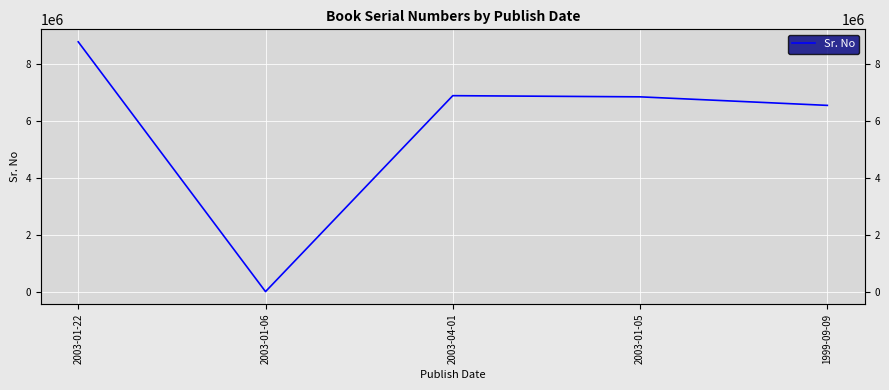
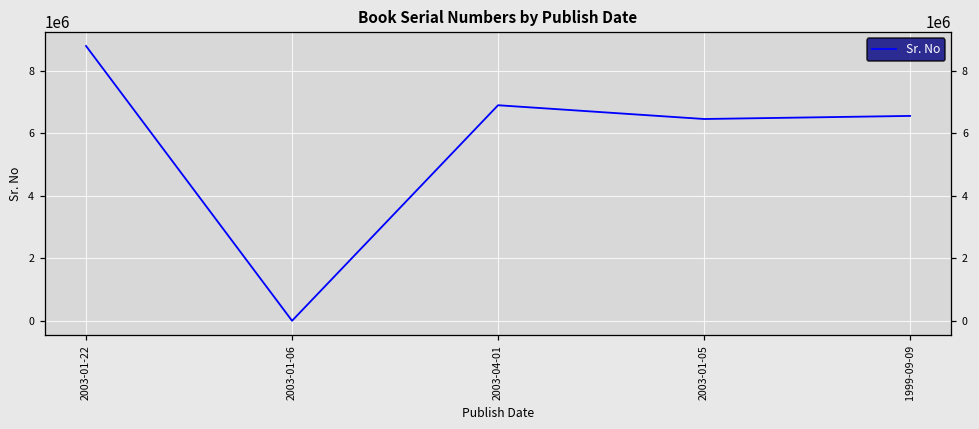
  {
    "2003-01-22": 8800000,
    "2003-01-06": 0,
    "2003-04-01": 6900000,
-   "2003-01-05": 6800000,
+   "2003-01-05": 6500000,
    "1999-09-09": 6500000
  }
